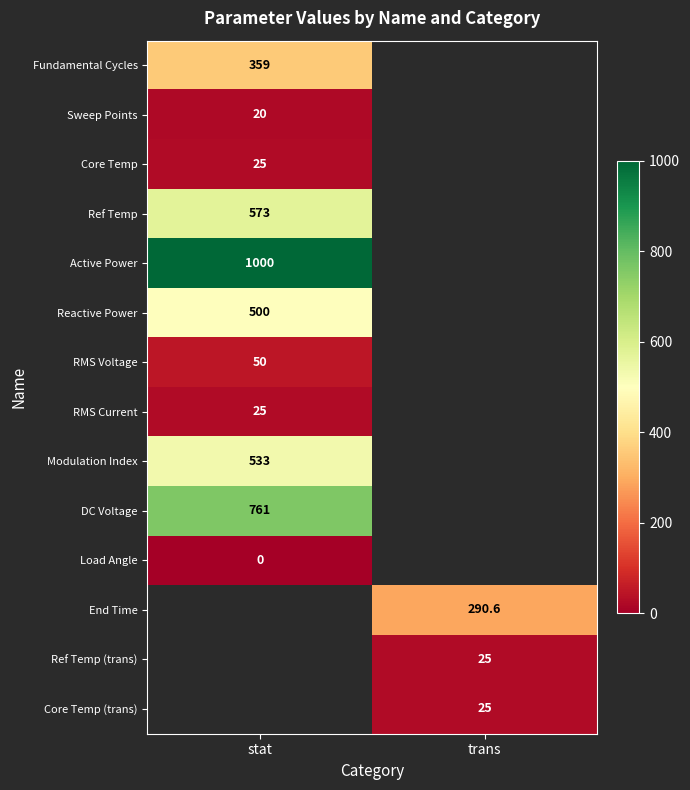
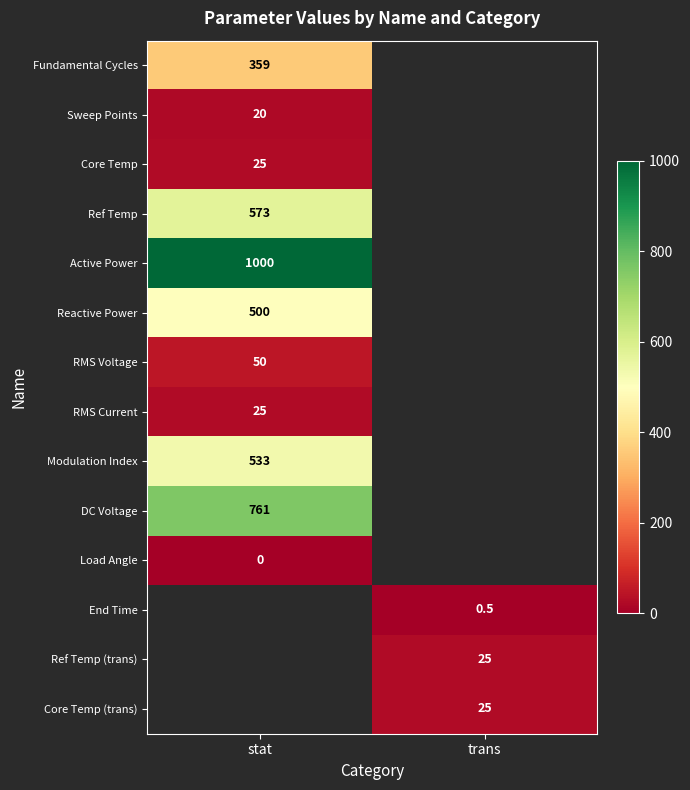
  {
    "Fundamental Cycles": {
      "stat": 359
    },
    "Sweep Points": {
      "stat": 20
    },
    "Core Temp": {
      "stat": 25
    },
    "Ref Temp": {
      "stat": 573
    },
    "Active Power": {
      "stat": 1000
    },
    "Reactive Power": {
      "stat": 500
    },
    "RMS Voltage": {
      "stat": 50
    },
    "RMS Current": {
      "stat": 25
    },
    "Modulation Index": {
      "stat": 533
    },
    "DC Voltage": {
      "stat": 761
    },
    "Load Angle": {
      "stat": 0
    },
    "End Time": {
-     "trans": 290.6
+     "trans": 0.5
    },
    "Ref Temp (trans)": {
      "trans": 25
    },
    "Core Temp (trans)": {
      "trans": 25
    }
  }
